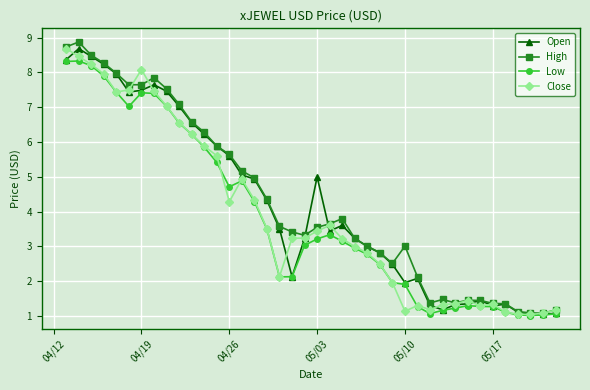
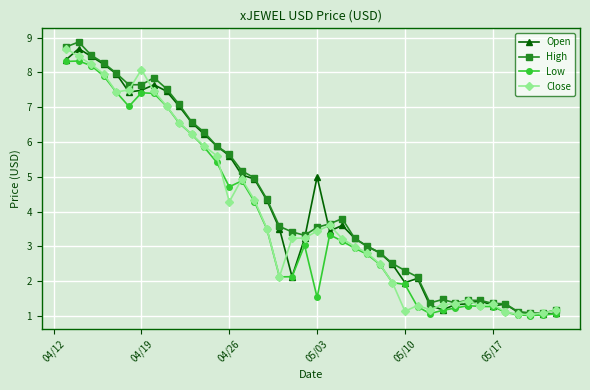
  {
    "Open": {
      "05/03": 5.0
    },
    "High": {
      "04/19": 7.6,
      "05/03": 3.5,
-     "05/10": 3.0
+     "05/10": 2.3
    },
    "Low": {
      "04/26": 4.7,
-     "05/03": 3.2
+     "05/03": 1.5
    },
    "Close": {
      "04/19": 8.1,
      "04/26": 4.3,
      "05/03": 3.4,
      "05/10": 1.1
    }
  }
